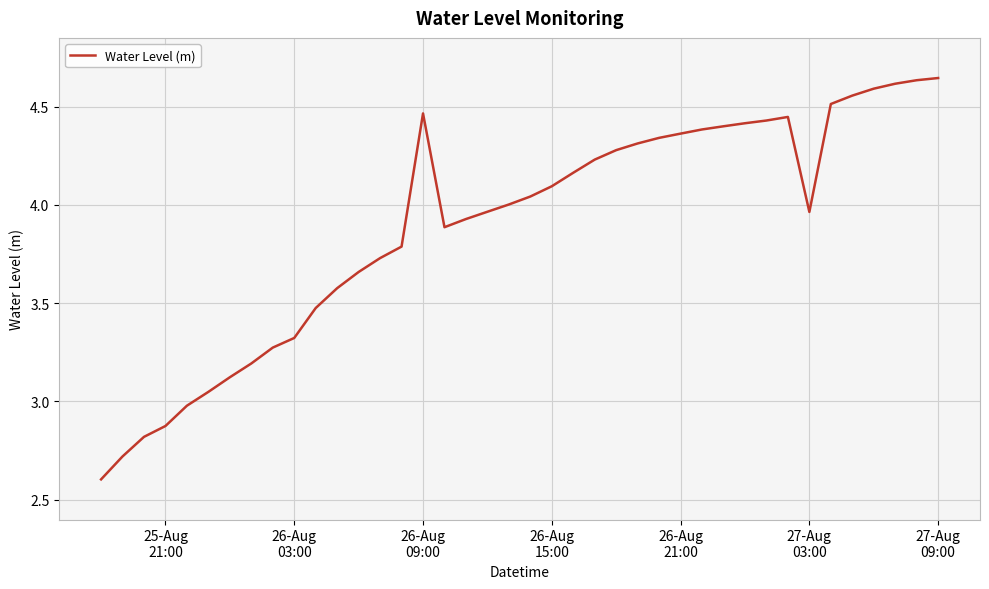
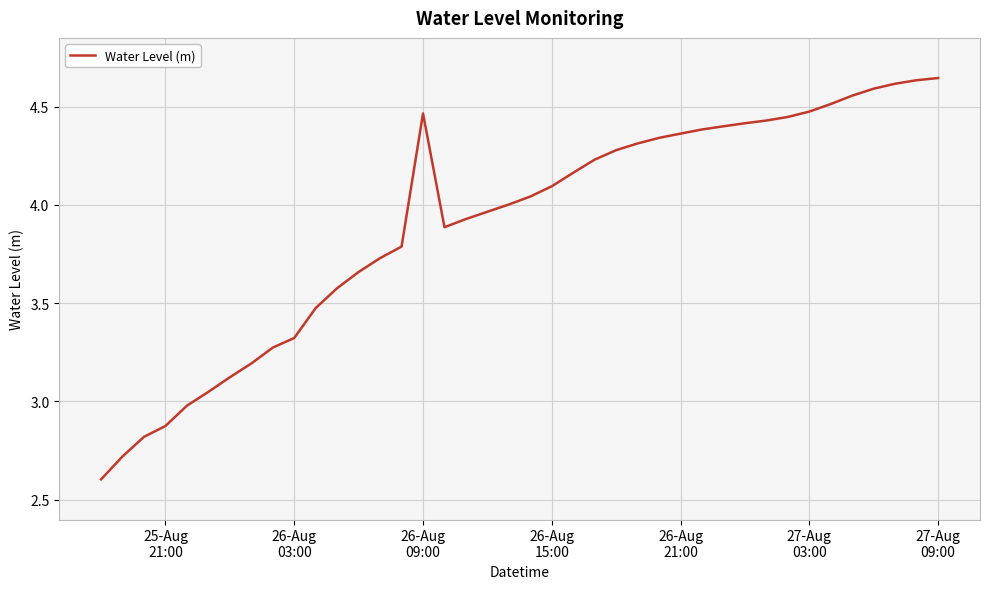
  {
    "25-Aug 21:00": 2.88,
    "26-Aug 03:00": 3.32,
    "26-Aug 09:00": 4.47,
    "26-Aug 15:00": 4.10,
    "26-Aug 21:00": 4.36,
-   "27-Aug 03:00": 3.96,
+   "27-Aug 03:00": 4.47,
    "27-Aug 09:00": 4.65
  }
